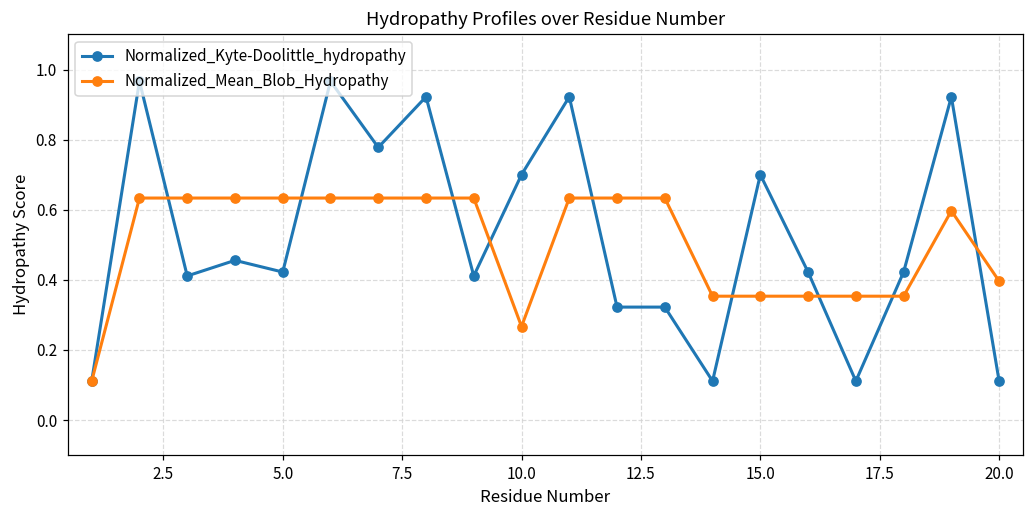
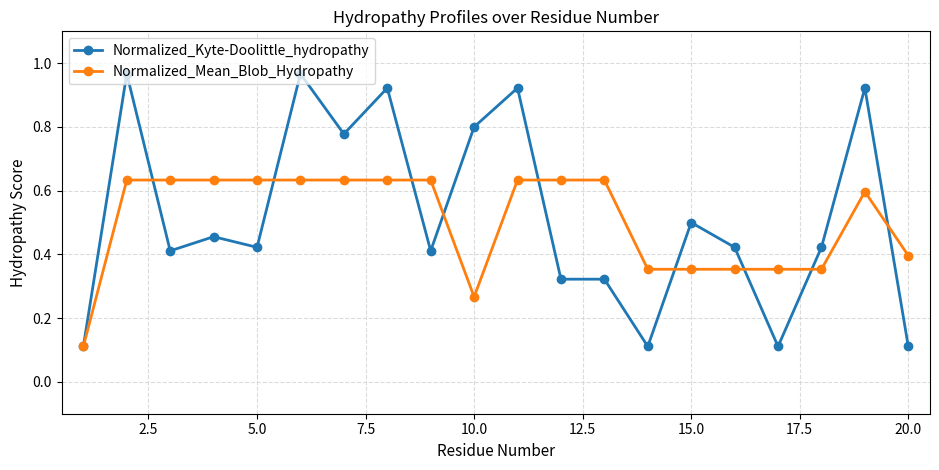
  {
    "Normalized_Kyte-Doolittle_hydropathy": {
      "5.0": 0.42,
-     "10.0": 0.7,
-     "15.0": 0.7,
+     "10.0": 0.8,
+     "15.0": 0.5,
      "20.0": 0.11
    },
    "Normalized_Mean_Blob_Hydropathy": {
      "5.0": 0.63,
      "10.0": 0.27,
      "15.0": 0.35,
      "20.0": 0.4
    }
  }
